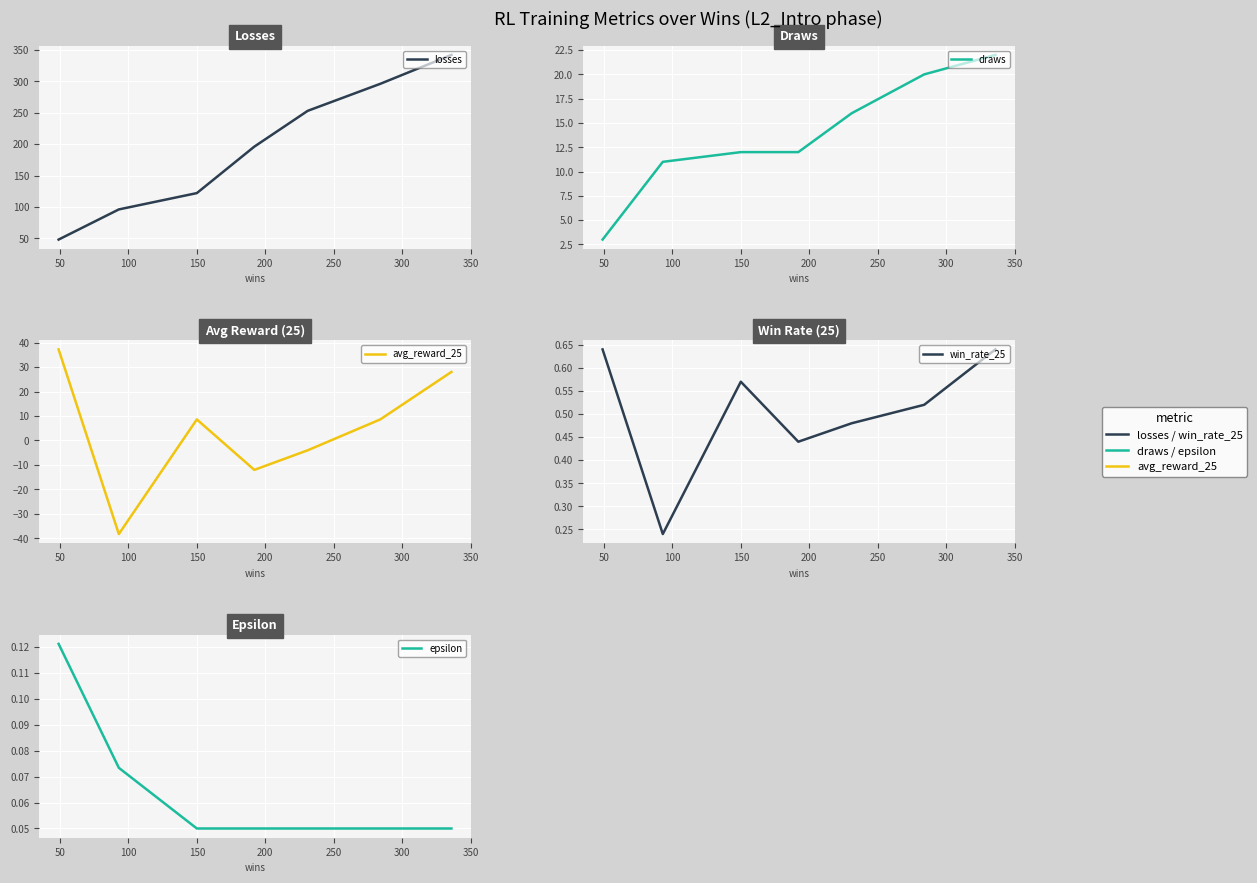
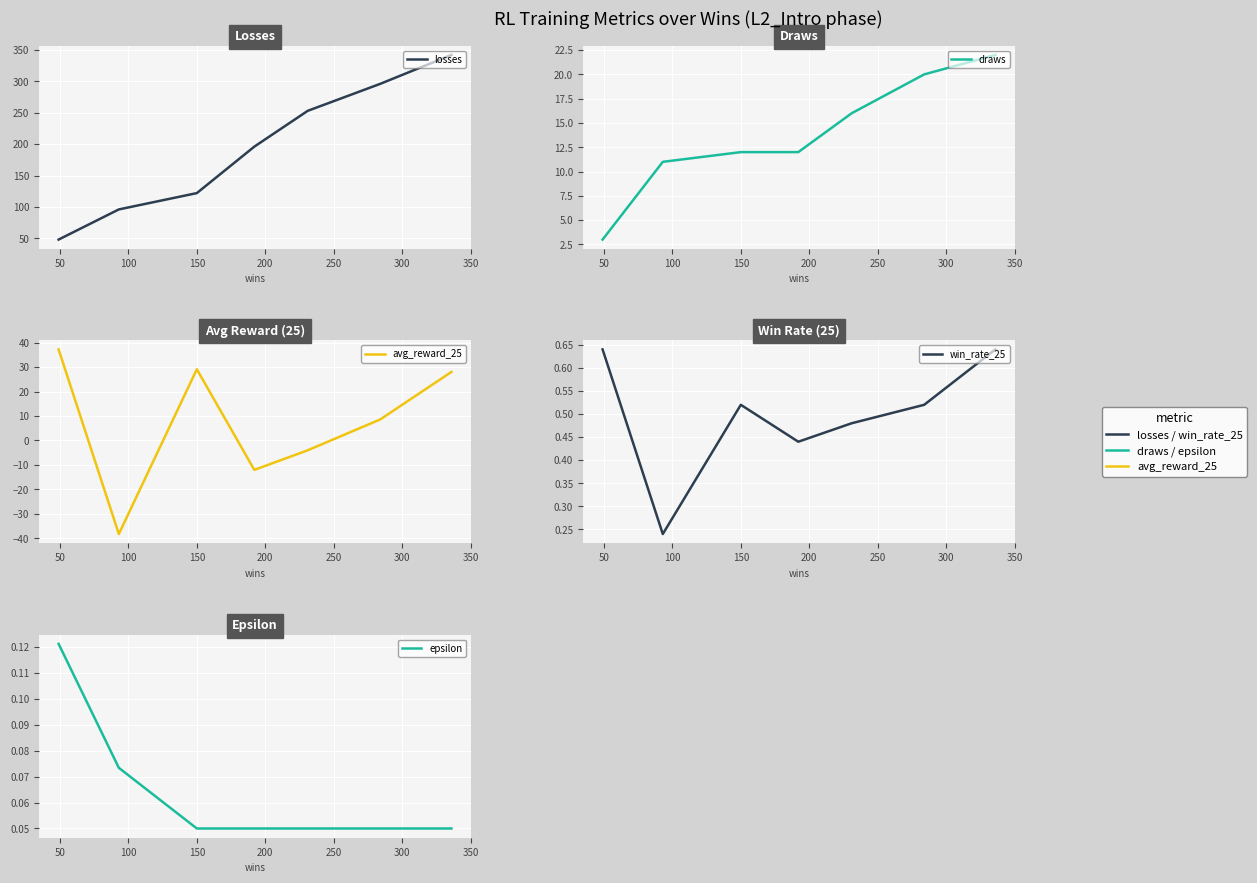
  {
    "Losses": {
      "150": 120
    },
    "Draws": {
      "150": 12
    },
    "Avg Reward (25)": {
-     "150": 9
+     "150": 29
    },
    "Win Rate (25)": {
-     "150": 0.57
+     "150": 0.52
    },
    "Epsilon": {
      "150": 0.050
    }
  }
